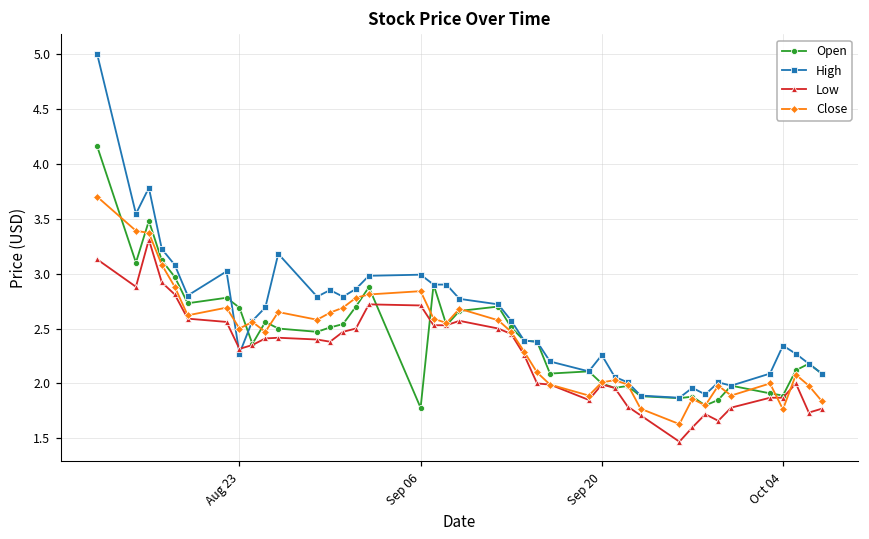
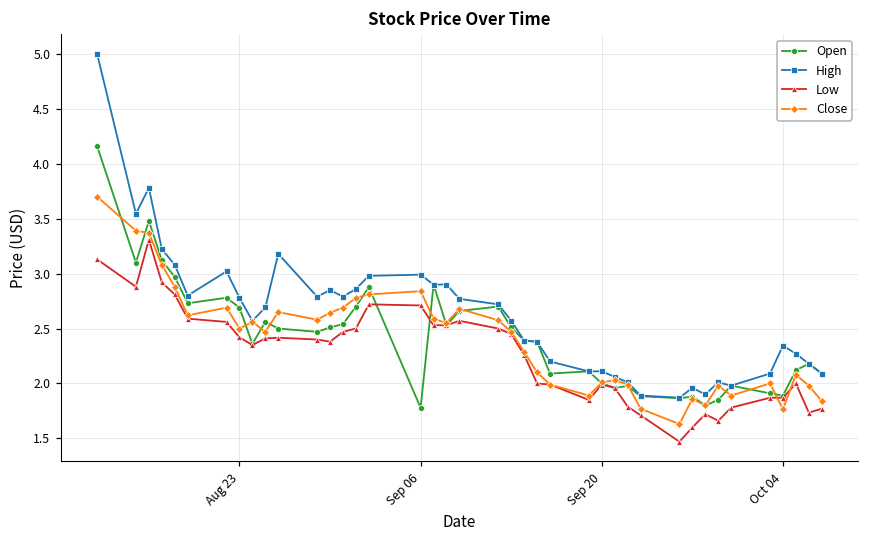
  {
    "Open": {
      "Aug 23": 2.7,
      "Sep 06": 1.8
    },
    "High": {
-     "Aug 23": 2.3,
+     "Aug 23": 2.8,
      "Sep 06": 3.0,
-     "Sep 20": 2.3,
+     "Sep 20": 2.1,
      "Oct 04": 2.3
    },
    "Low": {
-     "Aug 23": 2.3,
+     "Aug 23": 2.4,
      "Sep 06": 2.7
    },
    "Close": {
      "Aug 23": 2.5,
      "Sep 06": 2.8,
      "Oct 04": 1.8
    }
  }
